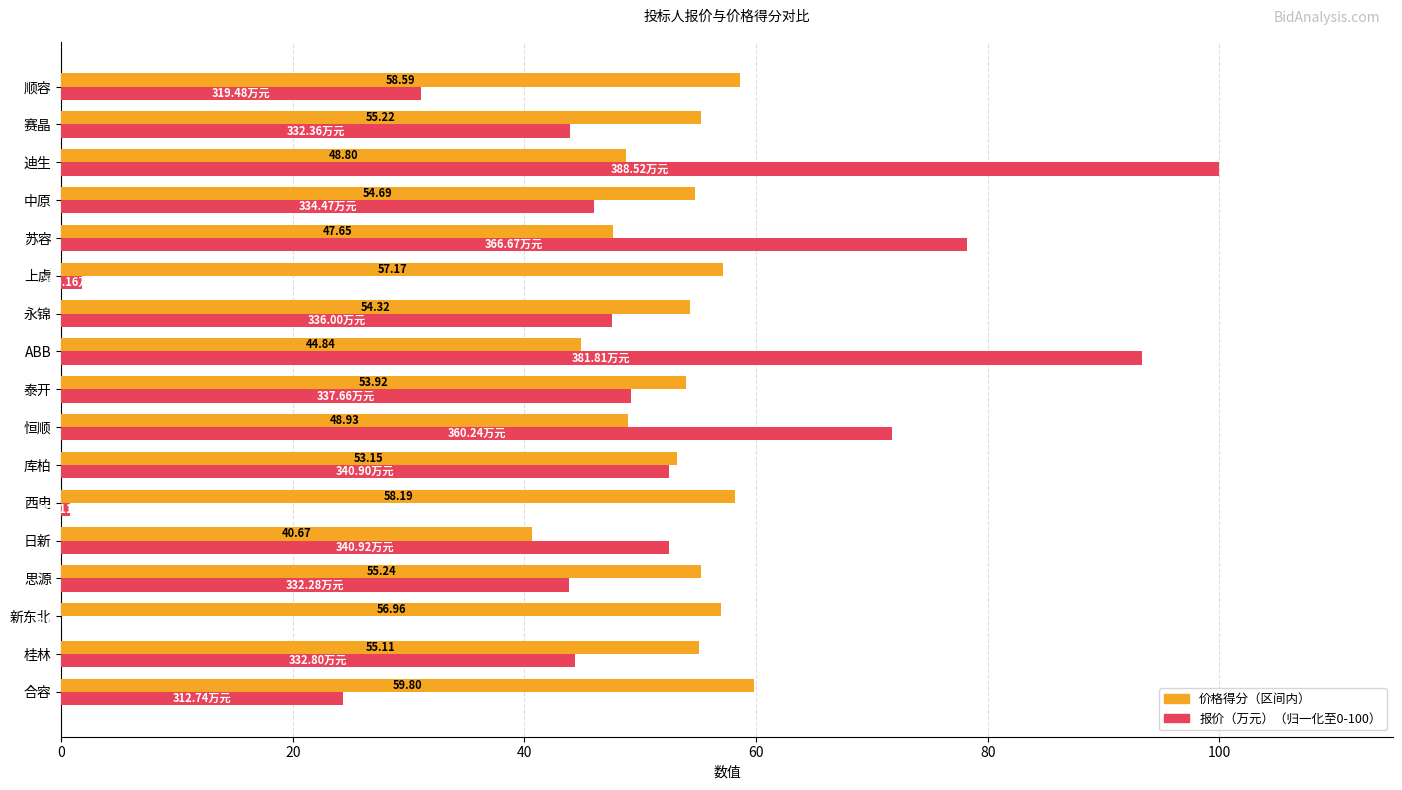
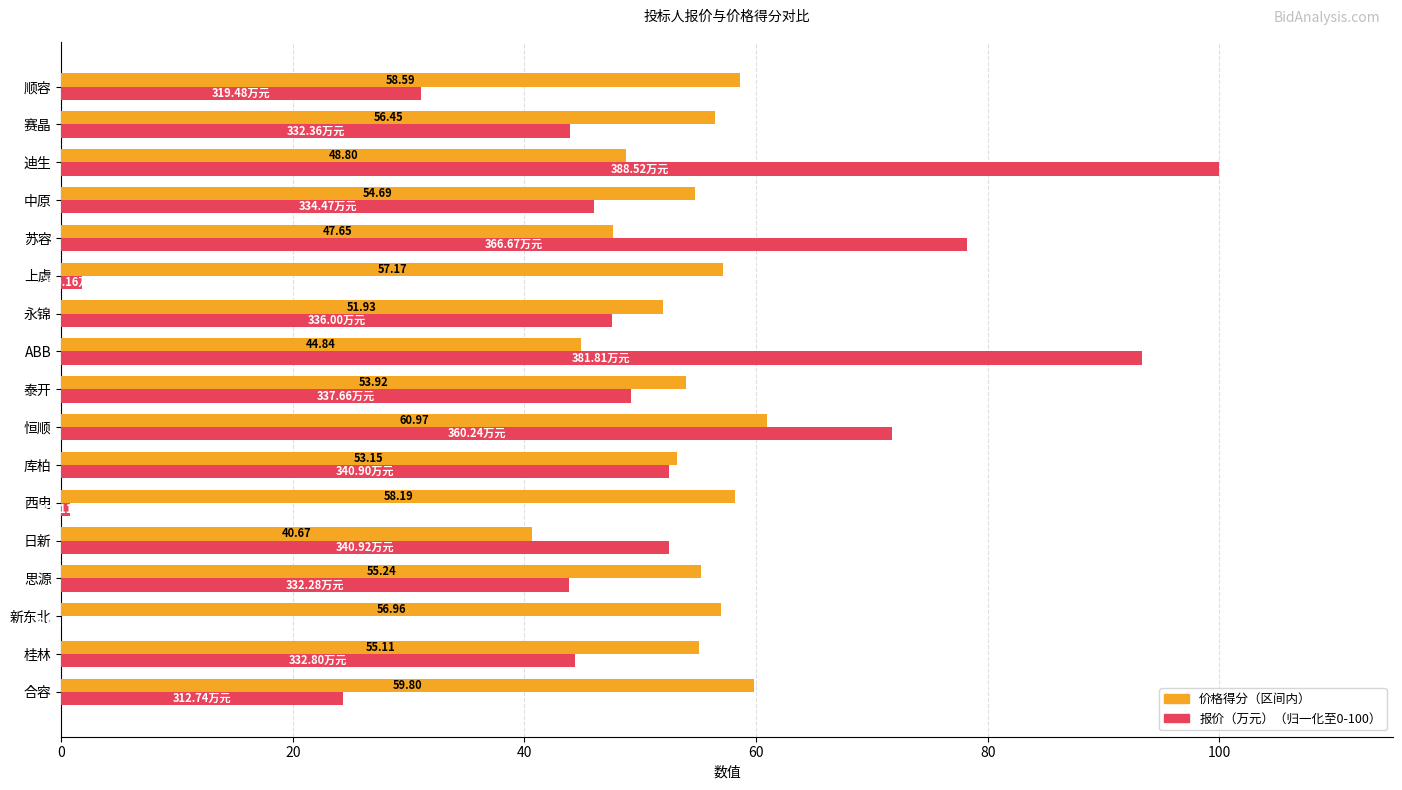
  {
    "价格得分（区间内）": {
      "顺容": 58.59,
-     "赛晶": 55.22,
+     "赛晶": 56.45,
      "迪生": 48.80,
      "中原": 54.69,
      "苏容": 47.65,
      "上虞": 57.17,
-     "永锦": 54.32,
+     "永锦": 51.93,
      "ABB": 44.84,
      "泰开": 53.92,
-     "恒顺": 48.93,
+     "恒顺": 60.97,
      "库柏": 53.15,
      "西电": 58.19,
      "日新": 40.67,
      "思源": 55.24,
      "新东北": 56.96,
      "桂林": 55.11,
      "合容": 59.80
    }
  }
